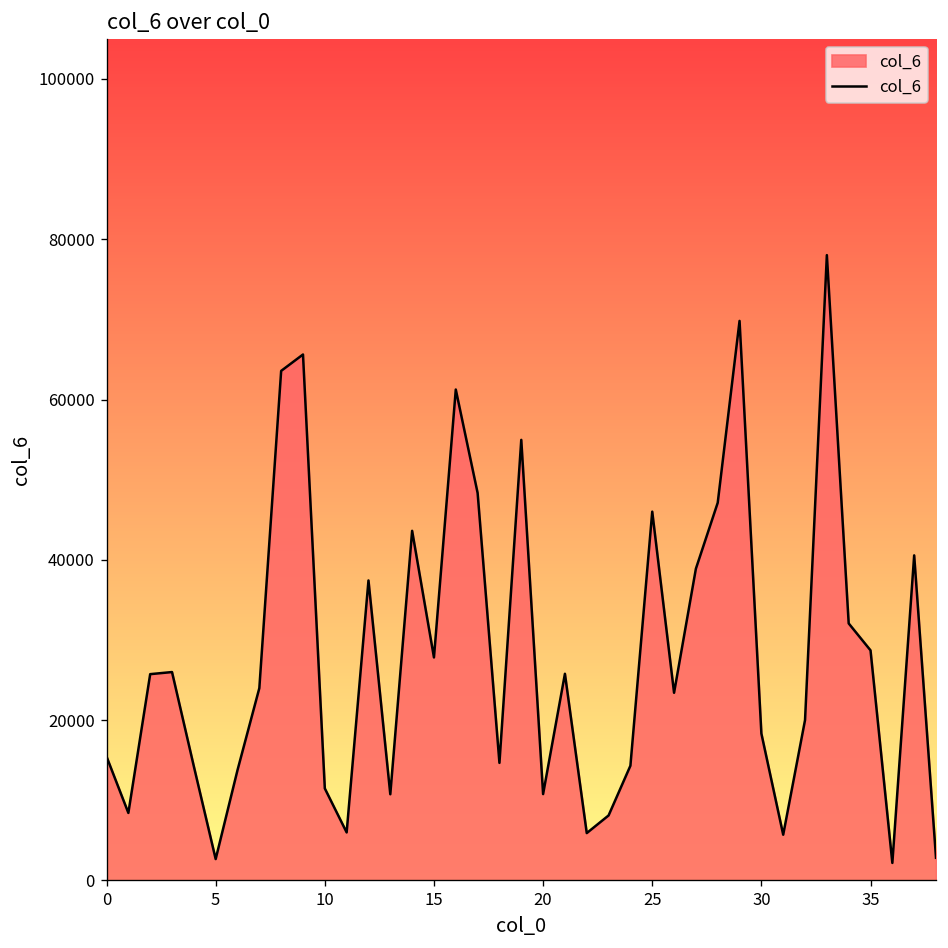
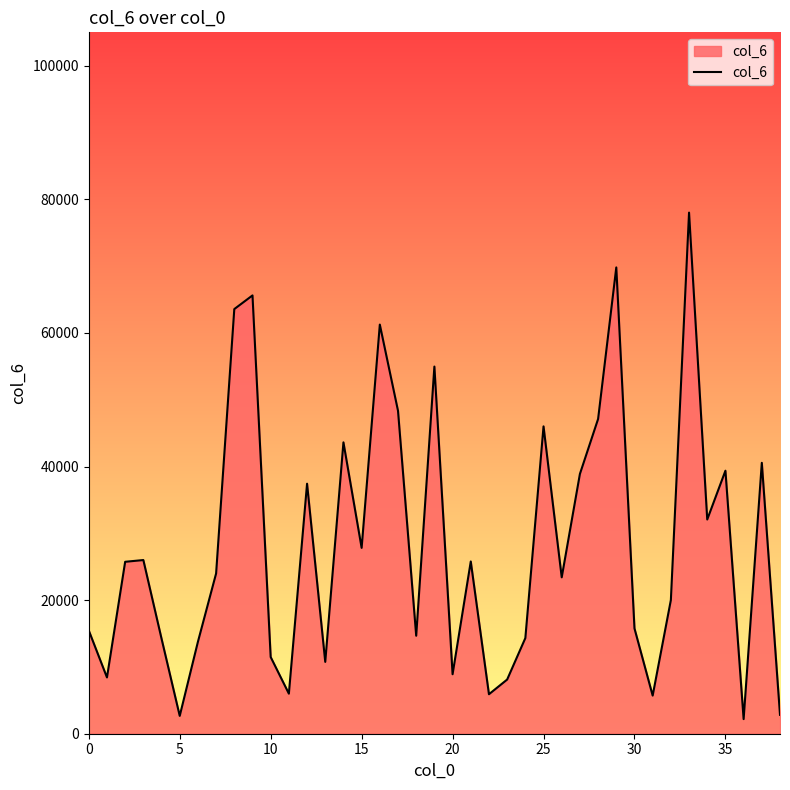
  {
    "0": 15000,
    "5": 3000,
    "10": 11000,
    "15": 28000,
-   "20": 11000,
+   "20": 9000,
    "25": 46000,
-   "30": 18000,
-   "35": 29000
+   "30": 16000,
+   "35": 39000
  }
